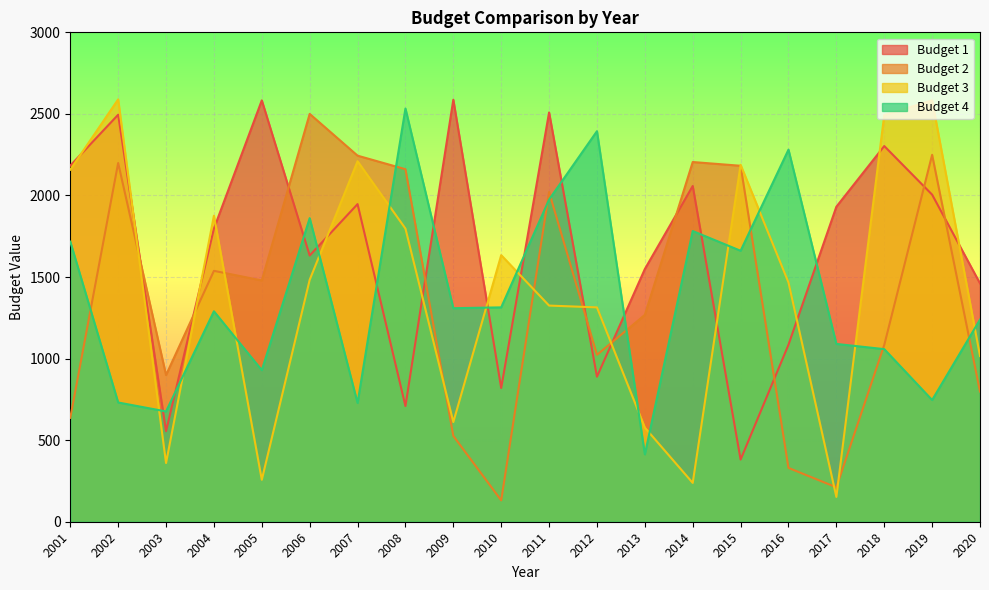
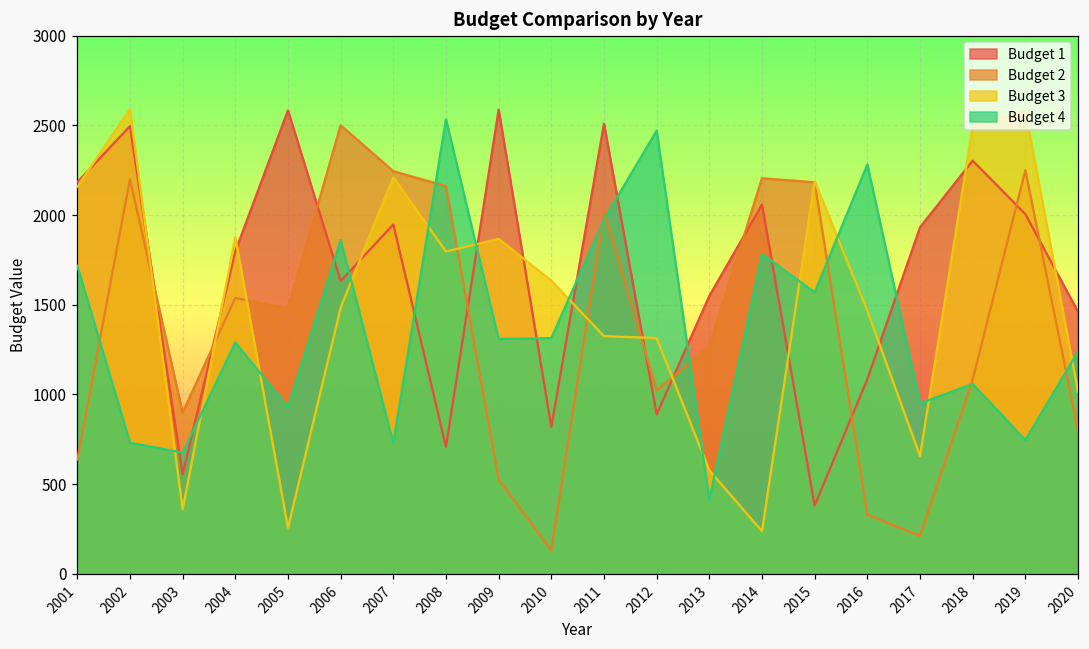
  {
    "Budget 3": {
      "2001": 2160,
      "2002": 2590,
      "2003": 360,
      "2004": 1880,
      "2005": 260,
      "2006": 1480,
      "2007": 2210,
      "2008": 1800,
-     "2009": 610,
+     "2009": 1870,
      "2010": 1630,
      "2011": 1330,
      "2012": 1310,
      "2013": 580,
      "2014": 240,
      "2016": 1470,
-     "2017": 150,
+     "2017": 660,
      "2020": 1020
    },
    "Budget 4": {
      "2001": 1720,
      "2002": 730,
      "2003": 680,
      "2004": 1290,
      "2005": 930,
      "2006": 1860,
      "2007": 730,
      "2008": 2530,
      "2009": 1310,
      "2010": 1310,
      "2011": 1980,
-     "2012": 2390,
+     "2012": 2470,
      "2013": 410,
      "2014": 1780,
-     "2015": 1660,
+     "2015": 1570,
      "2016": 2280,
-     "2017": 1090,
+     "2017": 950,
      "2018": 1060,
      "2019": 750,
      "2020": 1240
    }
  }
